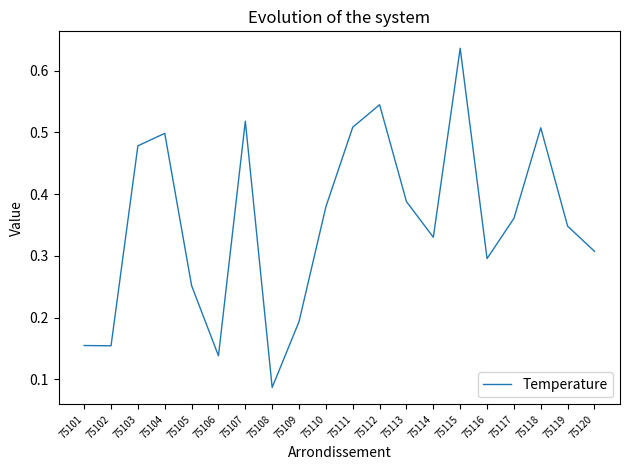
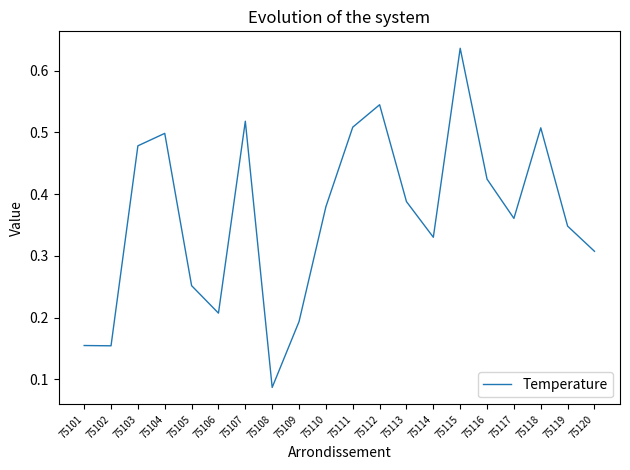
  {
    "75101": 0.15,
    "75102": 0.15,
    "75103": 0.48,
    "75104": 0.50,
    "75105": 0.25,
-   "75106": 0.14,
+   "75106": 0.21,
    "75107": 0.52,
    "75108": 0.09,
    "75109": 0.19,
    "75110": 0.38,
    "75111": 0.51,
    "75112": 0.54,
    "75113": 0.39,
    "75114": 0.33,
    "75115": 0.64,
-   "75116": 0.30,
+   "75116": 0.42,
    "75117": 0.36,
    "75118": 0.51,
    "75119": 0.35,
    "75120": 0.31
  }
